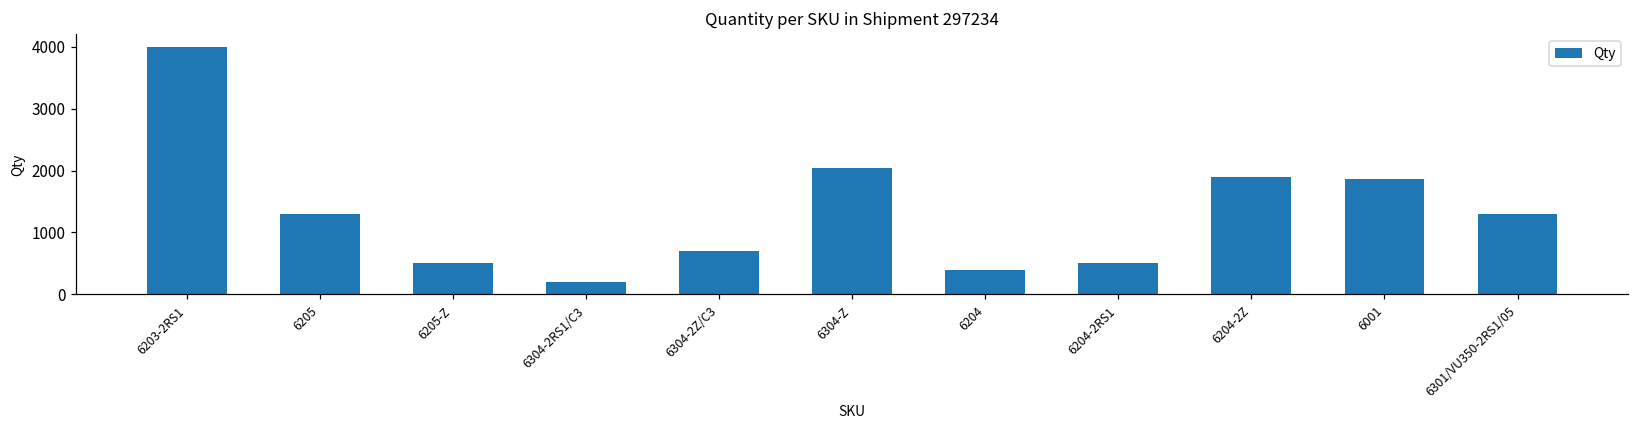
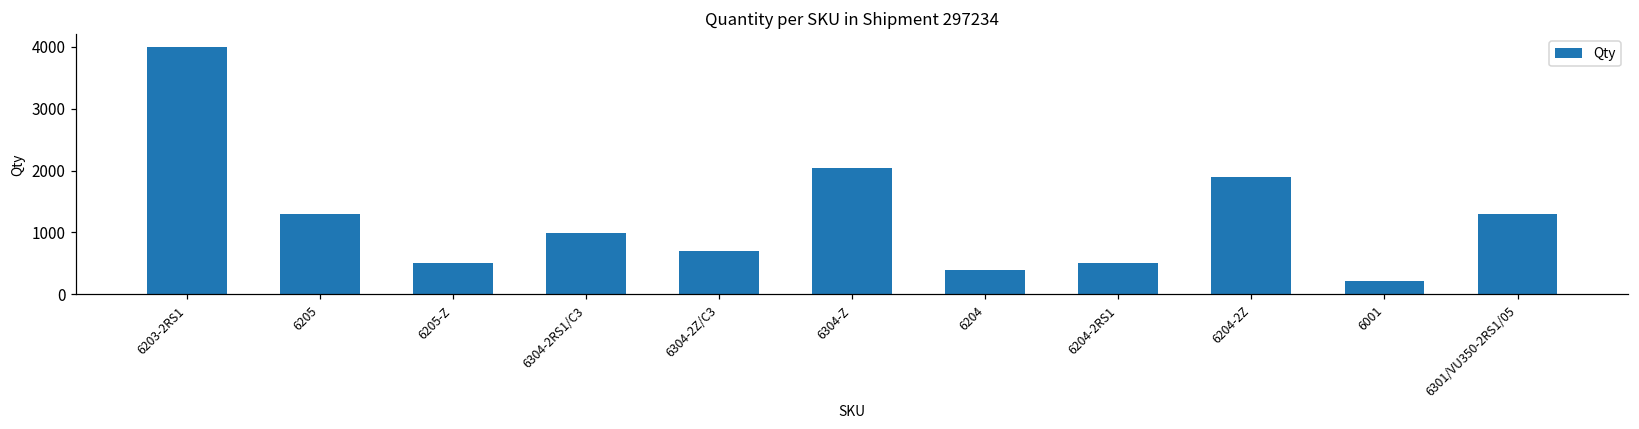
  {
    "6203-2RS1": 4000,
    "6205": 1300,
    "6205-Z": 500,
-   "6304-2RS1/C3": 200,
+   "6304-2RS1/C3": 1000,
    "6304-2Z/C3": 700,
    "6304-Z": 2000,
    "6204": 400,
    "6204-2RS1": 500,
    "6204-2Z": 1900,
-   "6001": 1900,
+   "6001": 200,
    "6301/VU350-2RS1/05": 1300
  }
